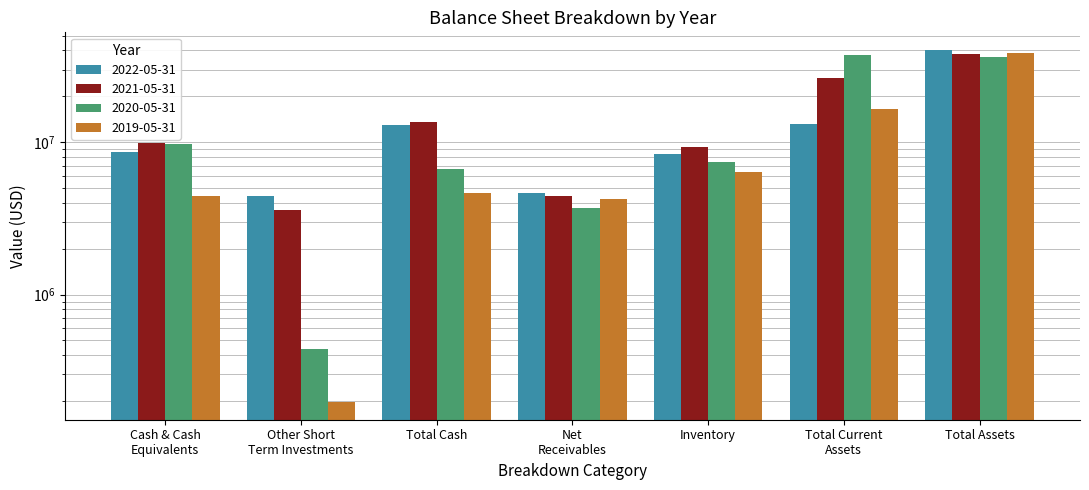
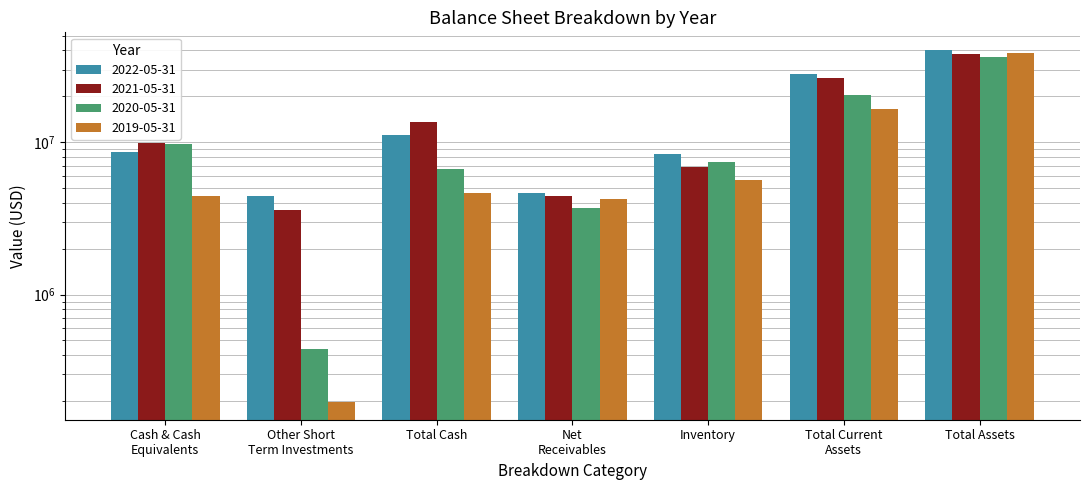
  {
    "2022-05-31": {
      "Cash & Cash Equivalents": 9000000,
      "Other Short Term Investments": 4400000,
-     "Total Cash": 13000000,
+     "Total Cash": 11000000,
      "Net Receivables": 4700000,
      "Inventory": 8000000,
-     "Total Current Assets": 13000000,
+     "Total Current Assets": 28000000,
      "Total Assets": 40000000
    },
    "2021-05-31": {
      "Cash & Cash Equivalents": 10000000,
      "Other Short Term Investments": 3600000,
      "Total Cash": 13000000,
      "Net Receivables": 4500000,
-     "Inventory": 9000000,
+     "Inventory": 7000000,
      "Total Current Assets": 26000000,
      "Total Assets": 38000000
    },
    "2020-05-31": {
      "Cash & Cash Equivalents": 10000000,
      "Other Short Term Investments": 440000,
      "Total Cash": 7000000,
      "Net Receivables": 3700000,
      "Inventory": 7000000,
-     "Total Current Assets": 37000000,
+     "Total Current Assets": 21000000,
      "Total Assets": 36000000
    },
    "2019-05-31": {
      "Cash & Cash Equivalents": 4500000,
      "Other Short Term Investments": 200000,
      "Total Cash": 4700000,
      "Net Receivables": 4300000,
-     "Inventory": 6400000,
+     "Inventory": 5600000,
      "Total Current Assets": 17000000,
      "Total Assets": 39000000
    }
  }
